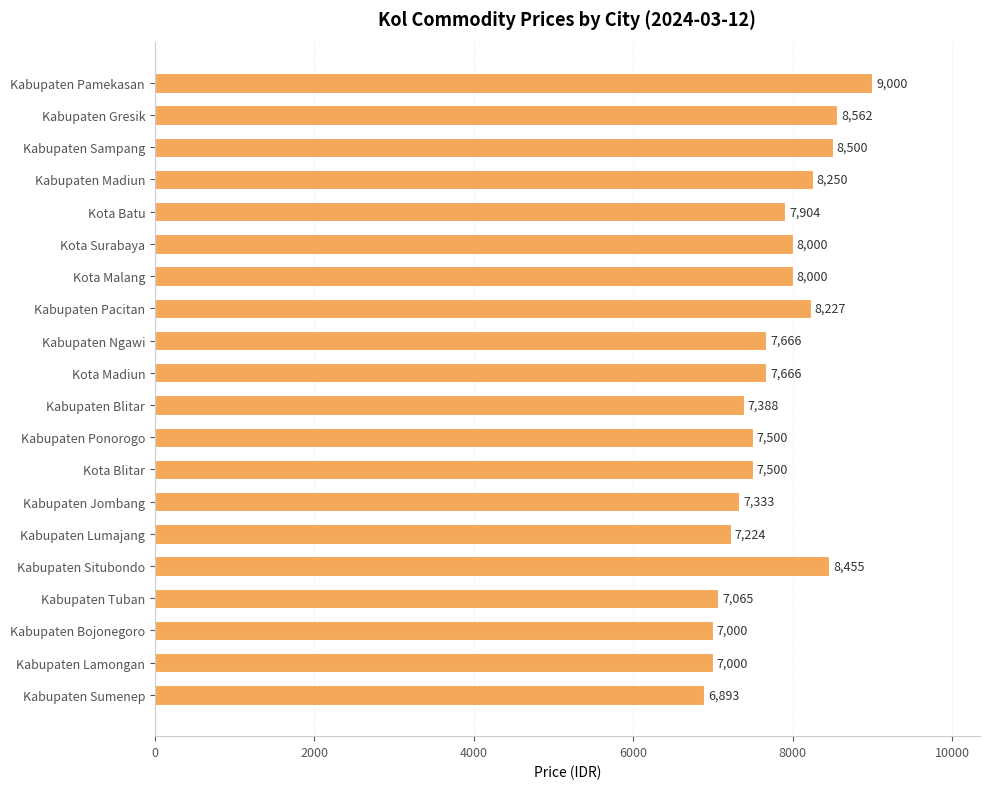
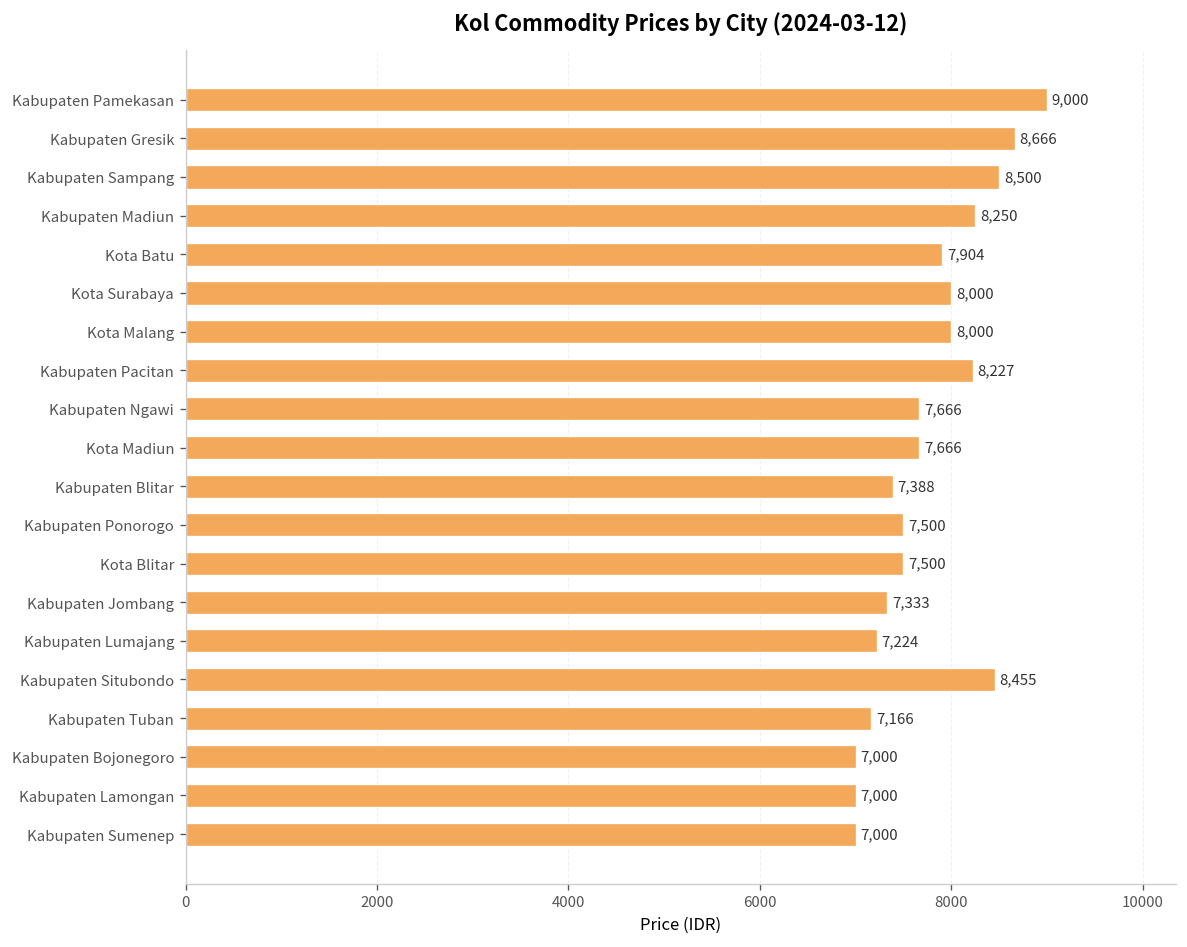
  {
    "Kabupaten Pamekasan": "9,000",
-   "Kabupaten Gresik": "8,562",
+   "Kabupaten Gresik": "8,666",
    "Kabupaten Sampang": "8,500",
    "Kabupaten Madiun": "8,250",
    "Kota Batu": "7,904",
    "Kota Surabaya": "8,000",
    "Kota Malang": "8,000",
    "Kabupaten Pacitan": "8,227",
    "Kabupaten Ngawi": "7,666",
    "Kota Madiun": "7,666",
    "Kabupaten Blitar": "7,388",
    "Kabupaten Ponorogo": "7,500",
    "Kota Blitar": "7,500",
    "Kabupaten Jombang": "7,333",
    "Kabupaten Lumajang": "7,224",
    "Kabupaten Situbondo": "8,455",
-   "Kabupaten Tuban": "7,065",
+   "Kabupaten Tuban": "7,166",
    "Kabupaten Bojonegoro": "7,000",
    "Kabupaten Lamongan": "7,000",
-   "Kabupaten Sumenep": "6,893"
+   "Kabupaten Sumenep": "7,000"
  }
